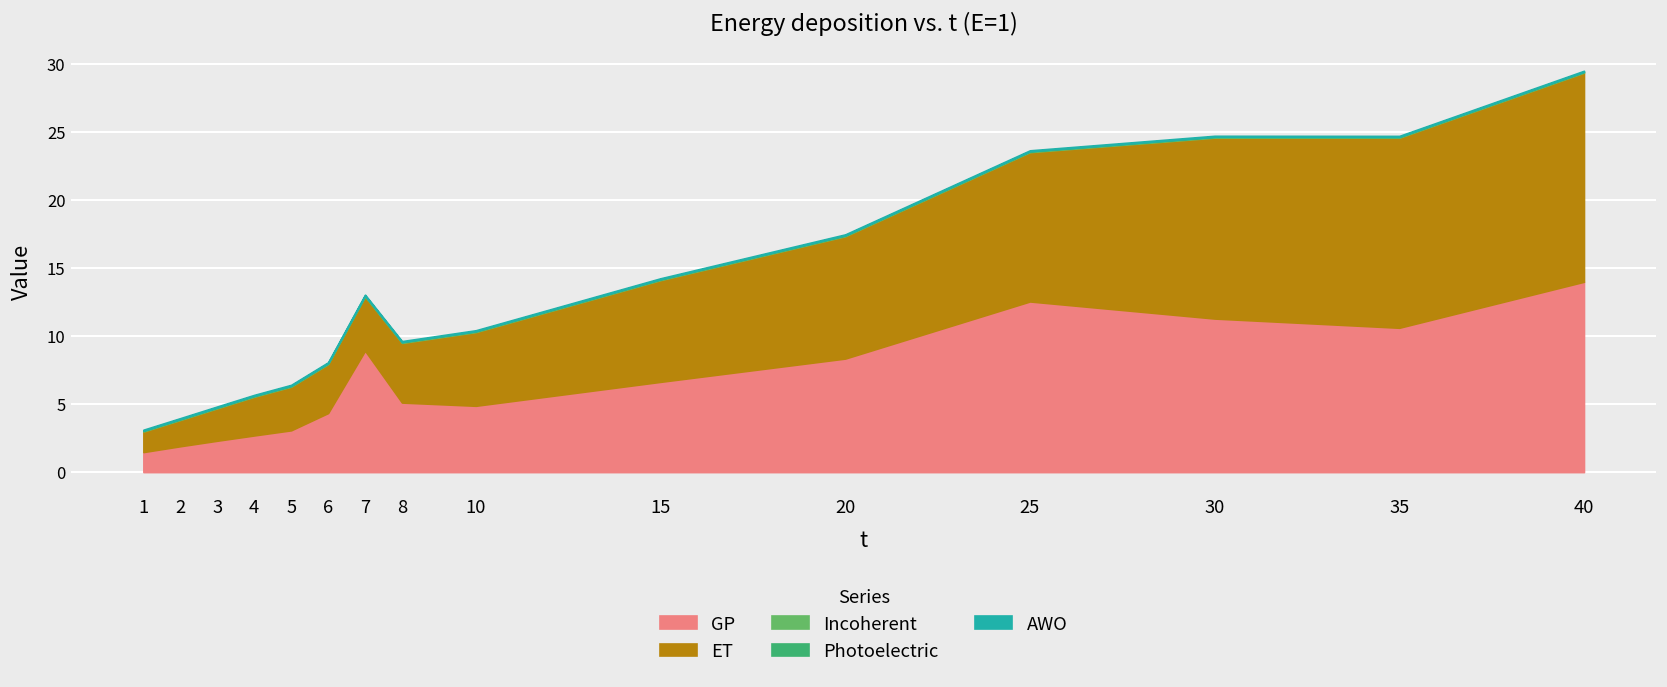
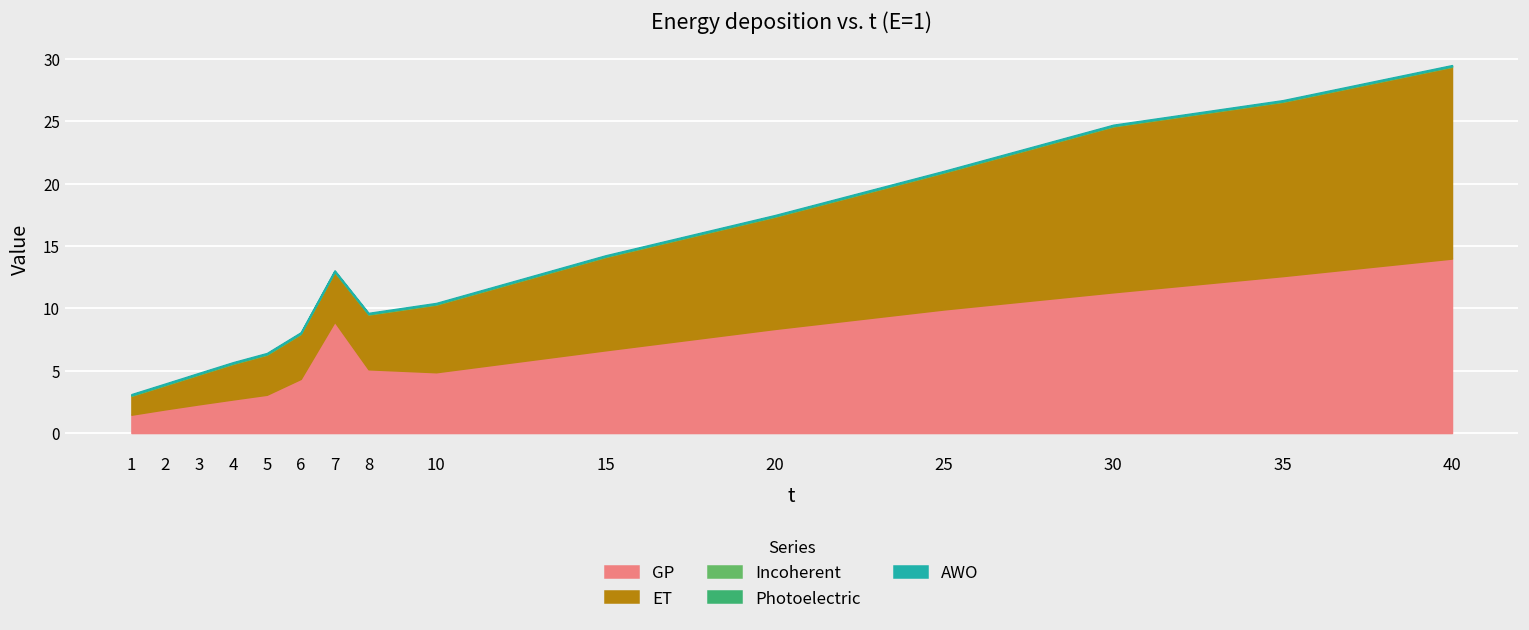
  {
    "GP": {
      "1": 1.5,
      "2": 1.9,
      "3": 2.3,
      "4": 2.7,
      "5": 3.1,
      "6": 4.3,
      "7": 8.9,
      "8": 5.1,
      "10": 4.9,
      "15": 6.6,
      "20": 8.4,
-     "25": 12.5,
+     "25": 9.9,
      "30": 11.3,
-     "35": 10.6,
+     "35": 12.6,
      "40": 14.0
    }
  }
